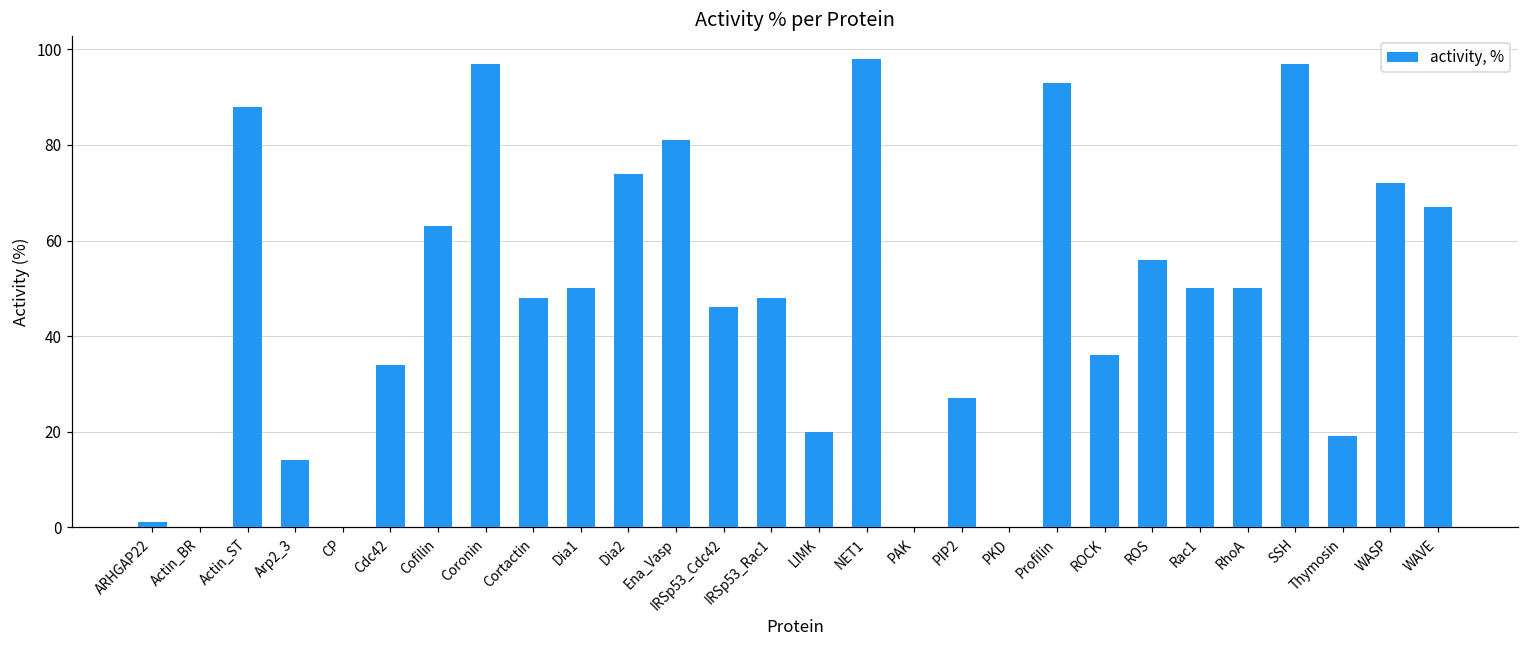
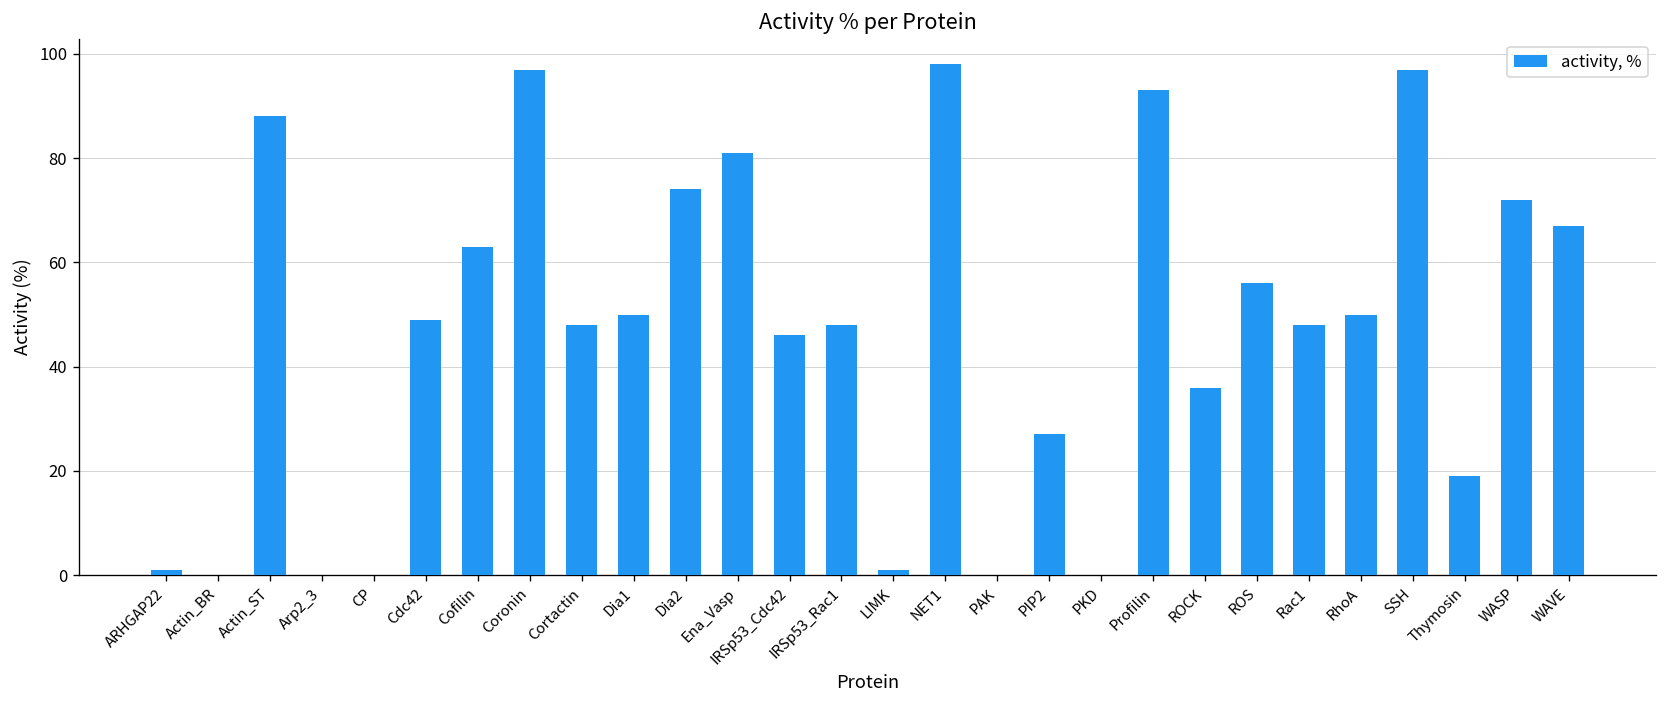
  {
    "ARHGAP22": 1,
    "Actin_BR": 0,
    "Actin_ST": 88,
-   "Arp2_3": 14,
+   "Arp2_3": 0,
    "CP": 0,
-   "Cdc42": 34,
+   "Cdc42": 49,
    "Cofilin": 63,
    "Coronin": 97,
    "Cortactin": 48,
    "Dia1": 50,
    "Dia2": 74,
    "Ena_Vasp": 81,
    "IRSp53_Cdc42": 46,
    "IRSp53_Rac1": 48,
-   "LIMK": 20,
+   "LIMK": 1,
    "NET1": 98,
    "PAK": 0,
    "PIP2": 27,
    "PKD": 0,
    "Profilin": 93,
    "ROCK": 36,
    "ROS": 56,
-   "Rac1": 50,
+   "Rac1": 48,
    "RhoA": 50,
    "SSH": 97,
    "Thymosin": 19,
    "WASP": 72,
    "WAVE": 67
  }
